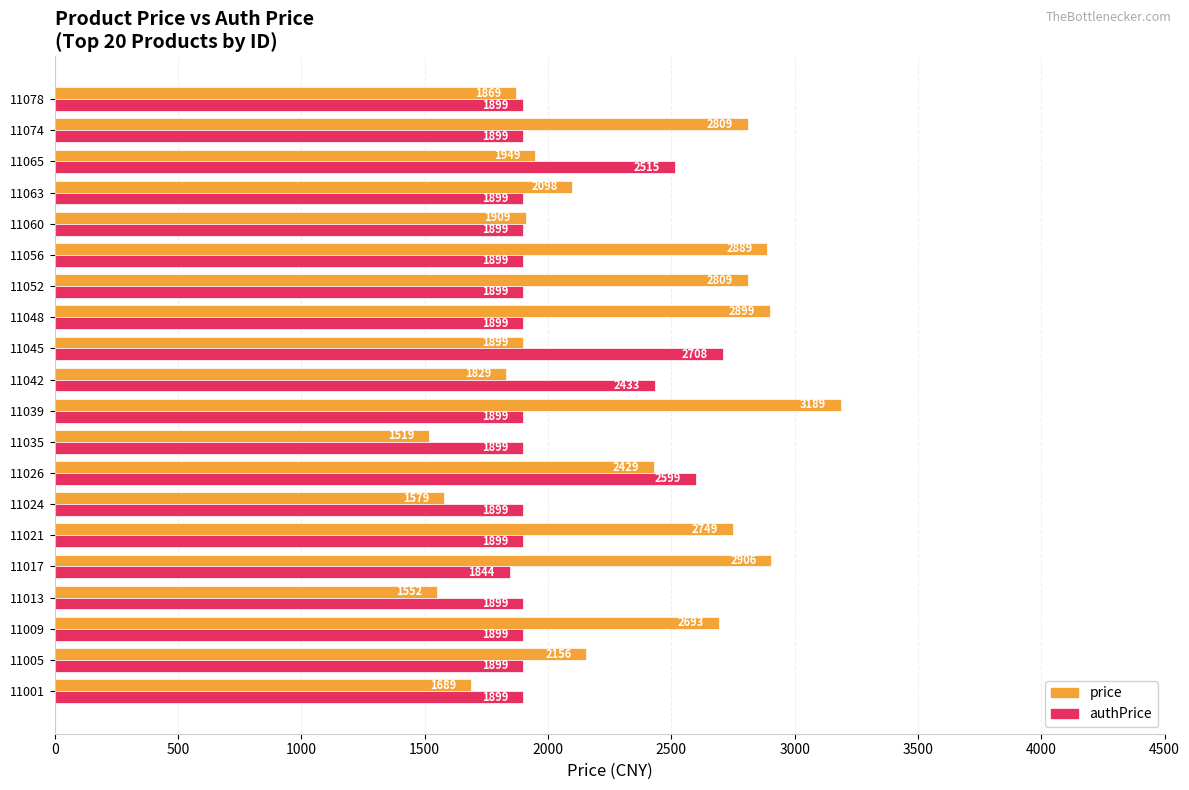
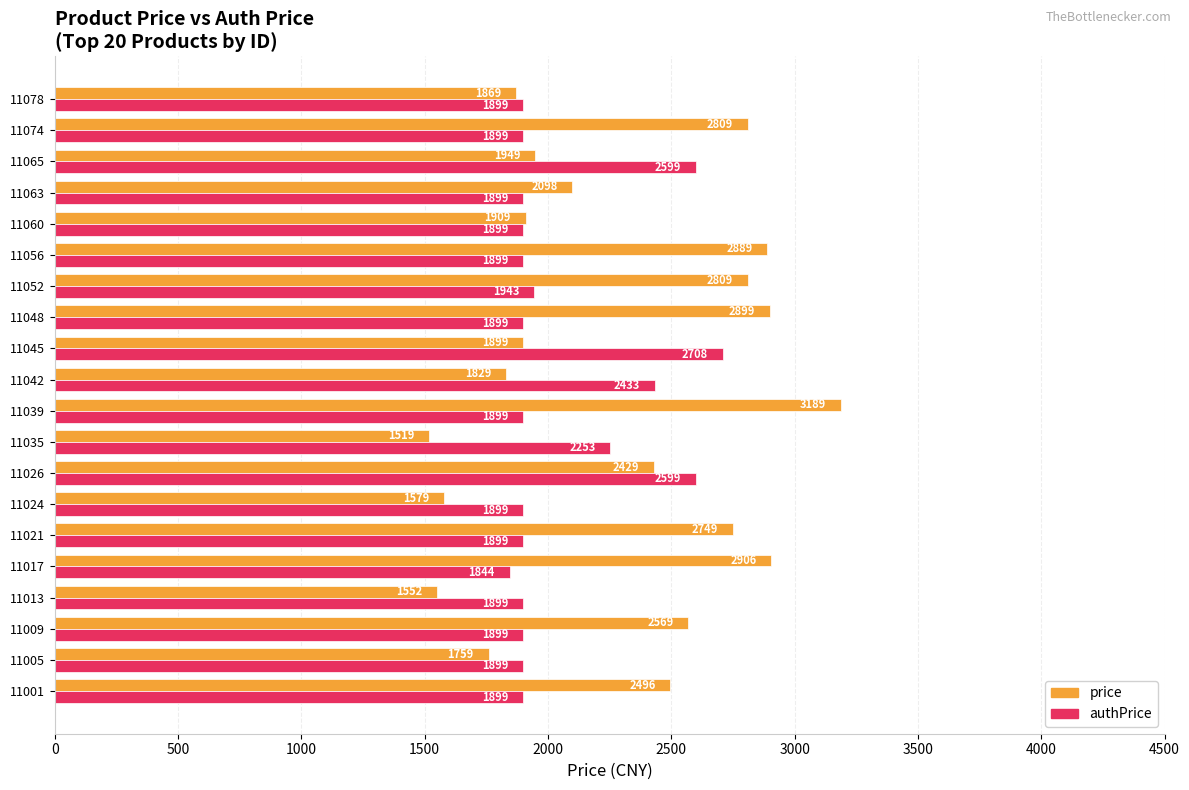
  {
    "price": {
      "11078": 1869,
      "11074": 2809,
      "11065": 1949,
      "11063": 2098,
      "11060": 1909,
      "11056": 2889,
      "11052": 2809,
      "11048": 2899,
      "11045": 1899,
      "11042": 1829,
      "11039": 3189,
      "11035": 1519,
      "11026": 2429,
      "11024": 1579,
      "11021": 2749,
      "11017": 2906,
      "11013": 1552,
-     "11009": 2693,
-     "11005": 2156,
-     "11001": 1689
+     "11009": 2569,
+     "11005": 1759,
+     "11001": 2496
    },
    "authPrice": {
      "11078": 1899,
      "11074": 1899,
-     "11065": 2515,
+     "11065": 2599,
      "11063": 1899,
      "11060": 1899,
      "11056": 1899,
-     "11052": 1899,
+     "11052": 1943,
      "11048": 1899,
      "11045": 2708,
      "11042": 2433,
      "11039": 1899,
-     "11035": 1899,
+     "11035": 2253,
      "11026": 2599,
      "11024": 1899,
      "11021": 1899,
      "11017": 1844,
      "11013": 1899,
      "11009": 1899,
      "11005": 1899,
      "11001": 1899
    }
  }
